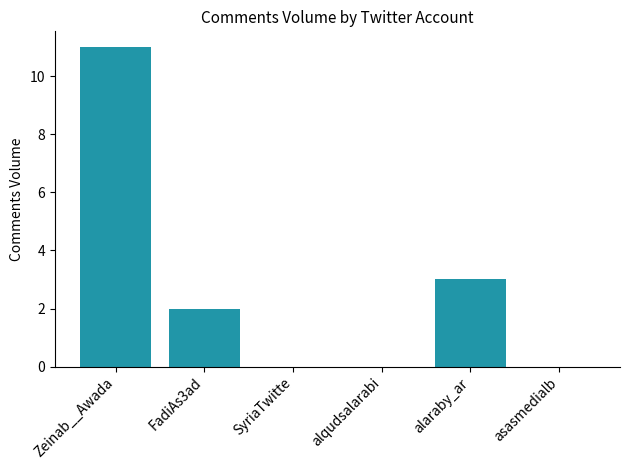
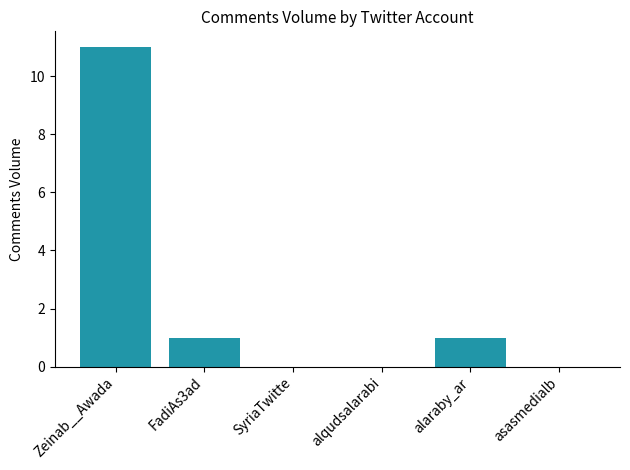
  {
    "Zeinab__Awada": 11,
-   "FadiAs3ad": 2,
+   "FadiAs3ad": 1,
    "SyriaTwitte": 0,
    "alqudsalarabi": 0,
-   "alaraby_ar": 3,
+   "alaraby_ar": 1,
    "asasmedialb": 0
  }
